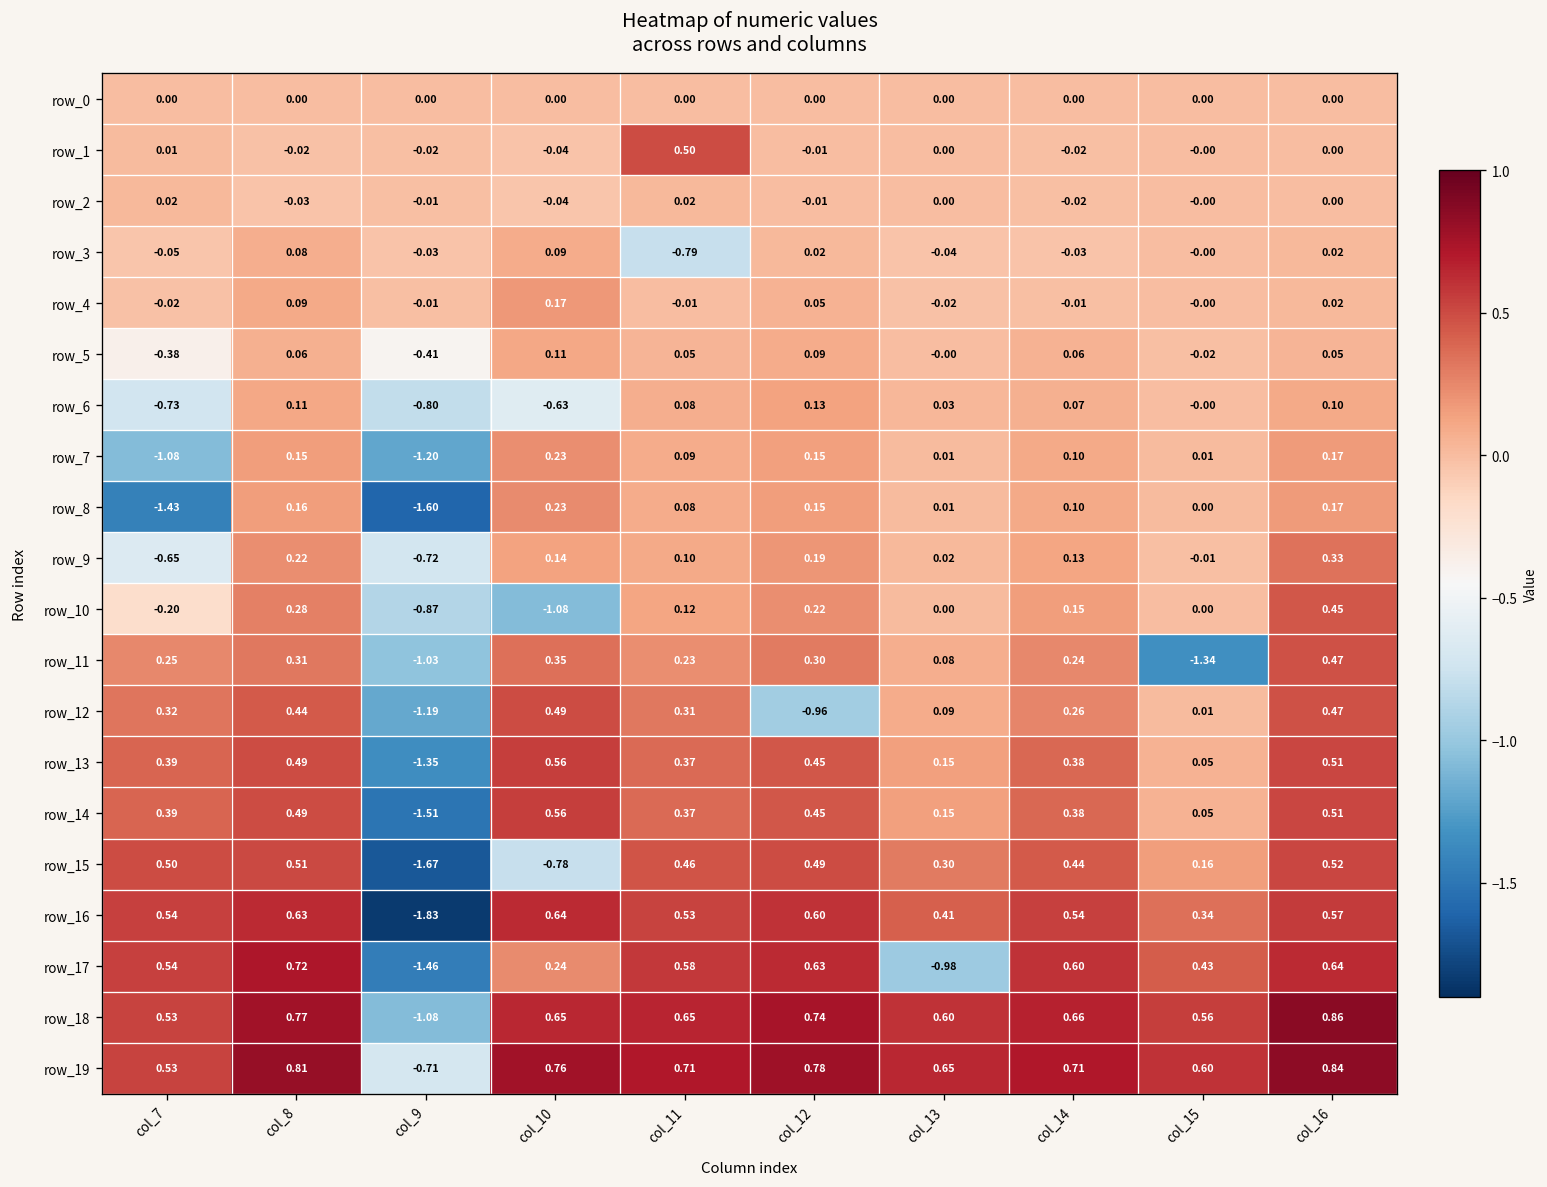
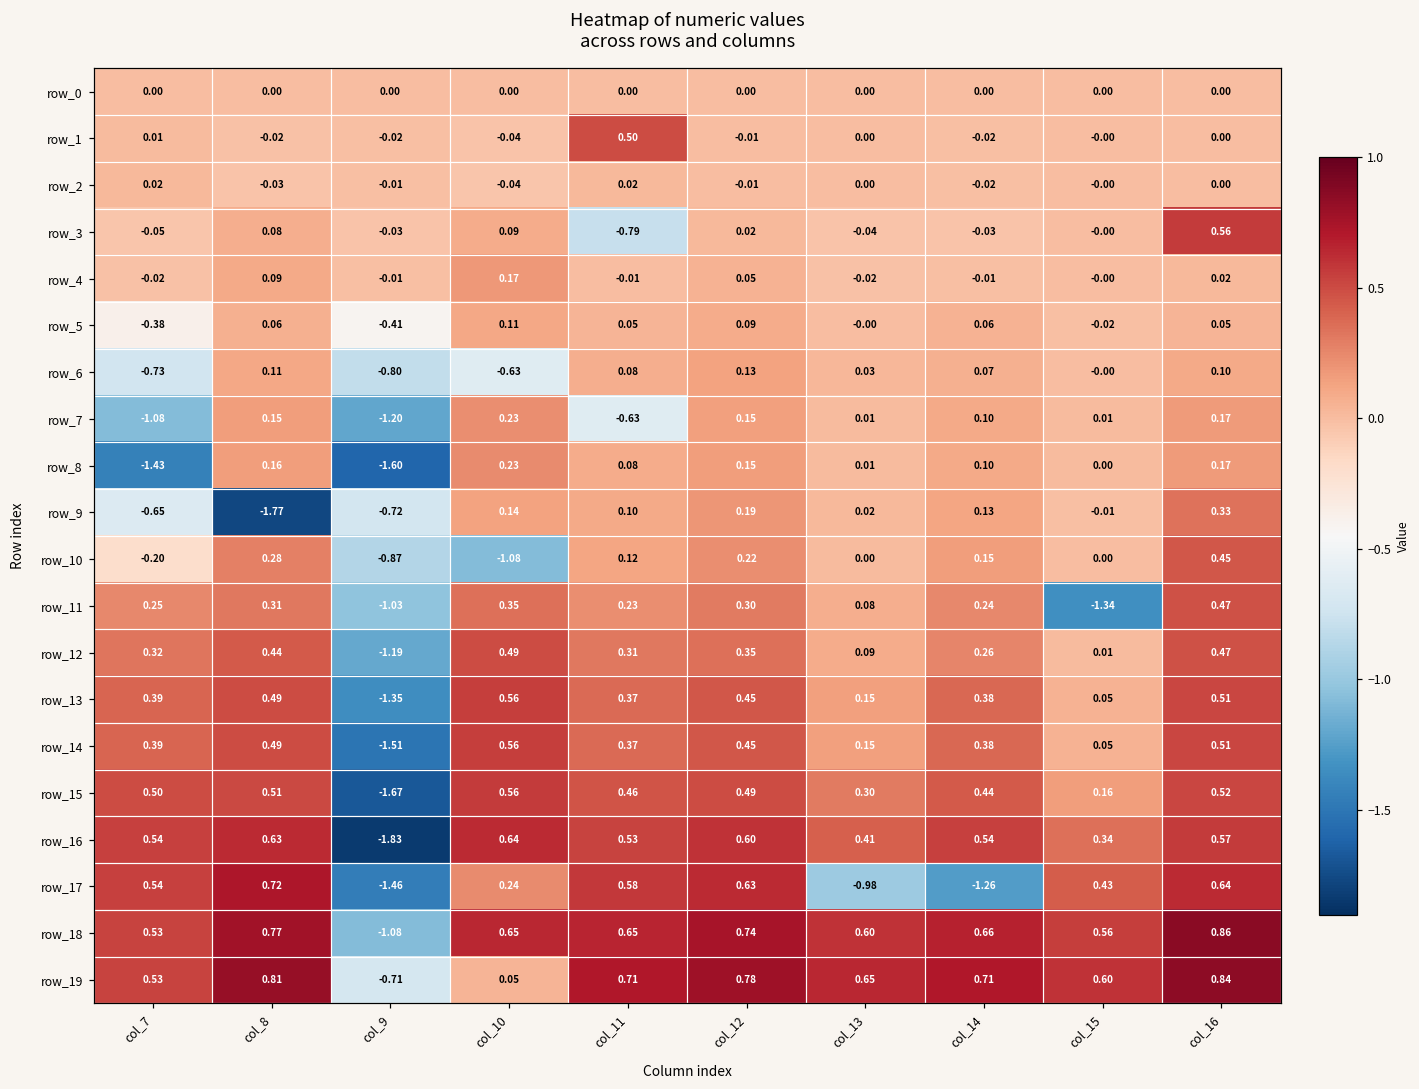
  {
    "row_0": {
      "col_7": 0.00,
      "col_8": 0.00,
      "col_9": 0.00,
      "col_10": 0.00,
      "col_11": 0.00,
      "col_12": 0.00,
      "col_13": 0.00,
      "col_14": 0.00,
      "col_15": 0.00,
      "col_16": 0.00
    },
    "row_1": {
      "col_7": 0.01,
      "col_8": -0.02,
      "col_9": -0.02,
      "col_10": -0.04,
      "col_11": 0.50,
      "col_12": -0.01,
      "col_13": 0.00,
      "col_14": -0.02,
      "col_15": -0.00,
      "col_16": 0.00
    },
    "row_2": {
      "col_7": 0.02,
      "col_8": -0.03,
      "col_9": -0.01,
      "col_10": -0.04,
      "col_11": 0.02,
      "col_12": -0.01,
      "col_13": 0.00,
      "col_14": -0.02,
      "col_15": -0.00,
      "col_16": 0.00
    },
    "row_3": {
      "col_7": -0.05,
      "col_8": 0.08,
      "col_9": -0.03,
      "col_10": 0.09,
      "col_11": -0.79,
      "col_12": 0.02,
      "col_13": -0.04,
      "col_14": -0.03,
      "col_15": -0.00,
-     "col_16": 0.02
+     "col_16": 0.56
    },
    "row_4": {
      "col_7": -0.02,
      "col_8": 0.09,
      "col_9": -0.01,
      "col_10": 0.17,
      "col_11": -0.01,
      "col_12": 0.05,
      "col_13": -0.02,
      "col_14": -0.01,
      "col_15": -0.00,
      "col_16": 0.02
    },
    "row_5": {
      "col_7": -0.38,
      "col_8": 0.06,
      "col_9": -0.41,
      "col_10": 0.11,
      "col_11": 0.05,
      "col_12": 0.09,
      "col_13": -0.00,
      "col_14": 0.06,
      "col_15": -0.02,
      "col_16": 0.05
    },
    "row_6": {
      "col_7": -0.73,
      "col_8": 0.11,
      "col_9": -0.80,
      "col_10": -0.63,
      "col_11": 0.08,
      "col_12": 0.13,
      "col_13": 0.03,
      "col_14": 0.07,
      "col_15": -0.00,
      "col_16": 0.10
    },
    "row_7": {
      "col_7": -1.08,
      "col_8": 0.15,
      "col_9": -1.20,
      "col_10": 0.23,
-     "col_11": 0.09,
+     "col_11": -0.63,
      "col_12": 0.15,
      "col_13": 0.01,
      "col_14": 0.10,
      "col_15": 0.01,
      "col_16": 0.17
    },
    "row_8": {
      "col_7": -1.43,
      "col_8": 0.16,
      "col_9": -1.60,
      "col_10": 0.23,
      "col_11": 0.08,
      "col_12": 0.15,
      "col_13": 0.01,
      "col_14": 0.10,
      "col_15": 0.00,
      "col_16": 0.17
    },
    "row_9": {
      "col_7": -0.65,
-     "col_8": 0.22,
+     "col_8": -1.77,
      "col_9": -0.72,
      "col_10": 0.14,
      "col_11": 0.10,
      "col_12": 0.19,
      "col_13": 0.02,
      "col_14": 0.13,
      "col_15": -0.01,
      "col_16": 0.33
    },
    "row_10": {
      "col_7": -0.20,
      "col_8": 0.28,
      "col_9": -0.87,
      "col_10": -1.08,
      "col_11": 0.12,
      "col_12": 0.22,
      "col_13": 0.00,
      "col_14": 0.15,
      "col_15": 0.00,
      "col_16": 0.45
    },
    "row_11": {
      "col_7": 0.25,
      "col_8": 0.31,
      "col_9": -1.03,
      "col_10": 0.35,
      "col_11": 0.23,
      "col_12": 0.30,
      "col_13": 0.08,
      "col_14": 0.24,
      "col_15": -1.34,
      "col_16": 0.47
    },
    "row_12": {
      "col_7": 0.32,
      "col_8": 0.44,
      "col_9": -1.19,
      "col_10": 0.49,
      "col_11": 0.31,
-     "col_12": -0.96,
+     "col_12": 0.35,
      "col_13": 0.09,
      "col_14": 0.26,
      "col_15": 0.01,
      "col_16": 0.47
    },
    "row_13": {
      "col_7": 0.39,
      "col_8": 0.49,
      "col_9": -1.35,
      "col_10": 0.56,
      "col_11": 0.37,
      "col_12": 0.45,
      "col_13": 0.15,
      "col_14": 0.38,
      "col_15": 0.05,
      "col_16": 0.51
    },
    "row_14": {
      "col_7": 0.39,
      "col_8": 0.49,
      "col_9": -1.51,
      "col_10": 0.56,
      "col_11": 0.37,
      "col_12": 0.45,
      "col_13": 0.15,
      "col_14": 0.38,
      "col_15": 0.05,
      "col_16": 0.51
    },
    "row_15": {
      "col_7": 0.50,
      "col_8": 0.51,
      "col_9": -1.67,
-     "col_10": -0.78,
+     "col_10": 0.56,
      "col_11": 0.46,
      "col_12": 0.49,
      "col_13": 0.30,
      "col_14": 0.44,
      "col_15": 0.16,
      "col_16": 0.52
    },
    "row_16": {
      "col_7": 0.54,
      "col_8": 0.63,
      "col_9": -1.83,
      "col_10": 0.64,
      "col_11": 0.53,
      "col_12": 0.60,
      "col_13": 0.41,
      "col_14": 0.54,
      "col_15": 0.34,
      "col_16": 0.57
    },
    "row_17": {
      "col_7": 0.54,
      "col_8": 0.72,
      "col_9": -1.46,
      "col_10": 0.24,
      "col_11": 0.58,
      "col_12": 0.63,
      "col_13": -0.98,
-     "col_14": 0.60,
+     "col_14": -1.26,
      "col_15": 0.43,
      "col_16": 0.64
    },
    "row_18": {
      "col_7": 0.53,
      "col_8": 0.77,
      "col_9": -1.08,
      "col_10": 0.65,
      "col_11": 0.65,
      "col_12": 0.74,
      "col_13": 0.60,
      "col_14": 0.66,
      "col_15": 0.56,
      "col_16": 0.86
    },
    "row_19": {
      "col_7": 0.53,
      "col_8": 0.81,
      "col_9": -0.71,
-     "col_10": 0.76,
+     "col_10": 0.05,
      "col_11": 0.71,
      "col_12": 0.78,
      "col_13": 0.65,
      "col_14": 0.71,
      "col_15": 0.60,
      "col_16": 0.84
    }
  }
